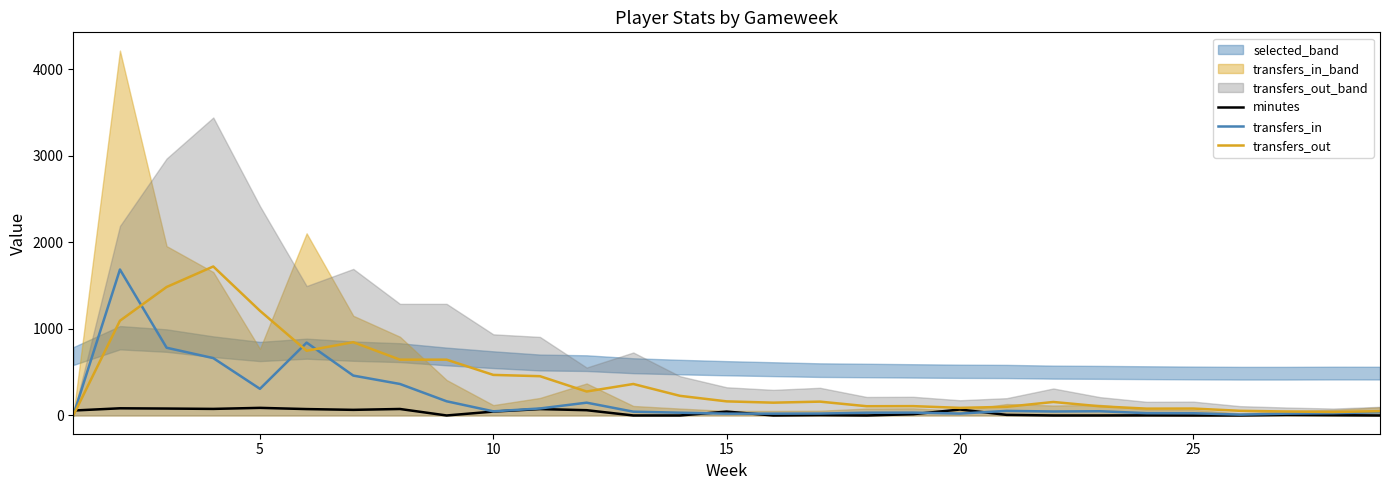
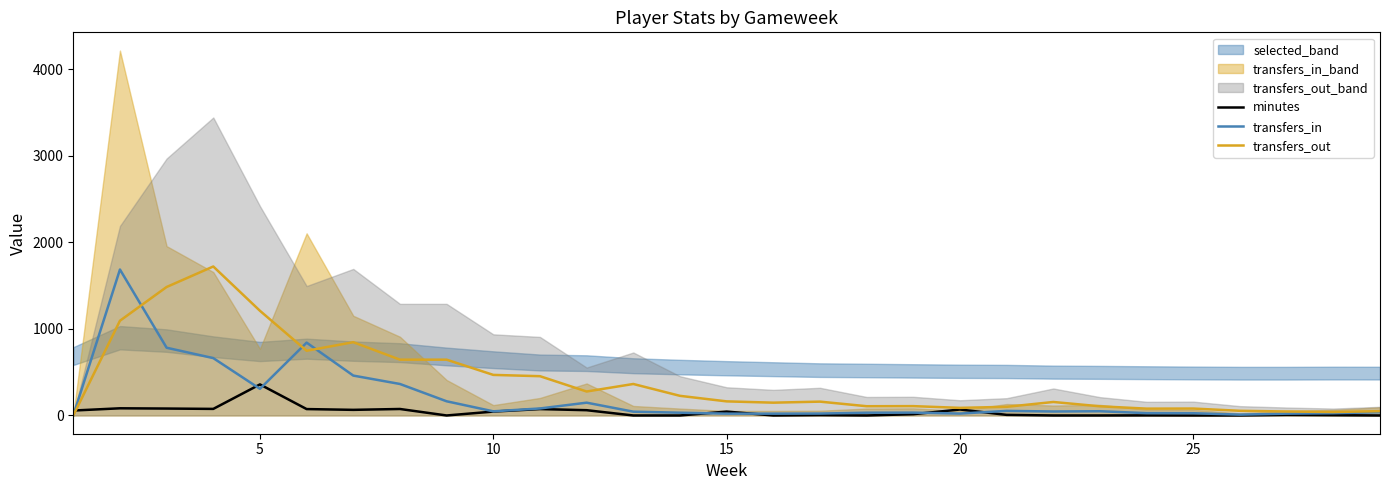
  {
    "minutes": {
-     "5": 100
+     "5": 400
    },
    "transfers_out_band": {
      "5": 2400,
      "10": 900,
      "15": 300,
      "20": 200,
      "25": 200
    }
  }
